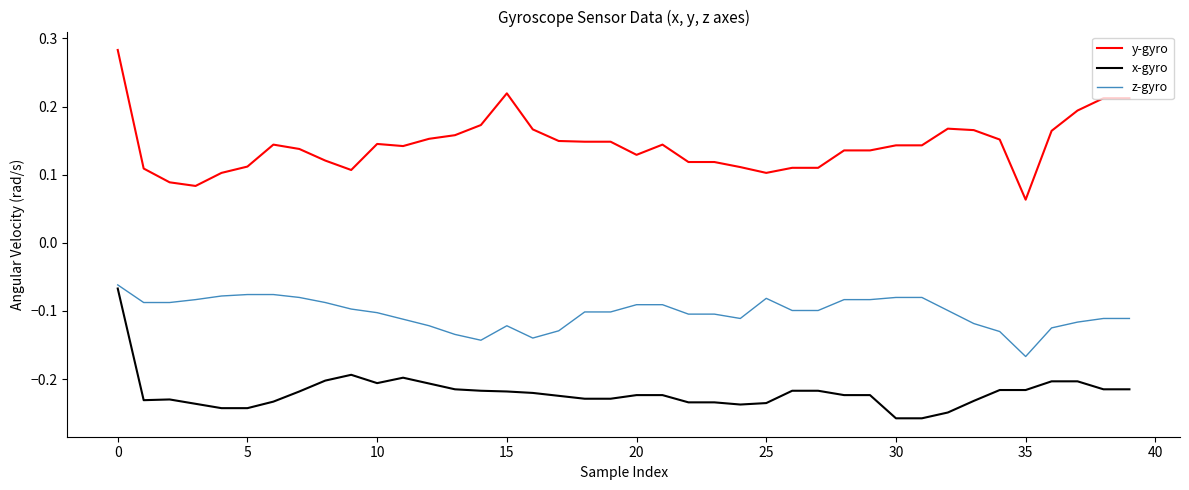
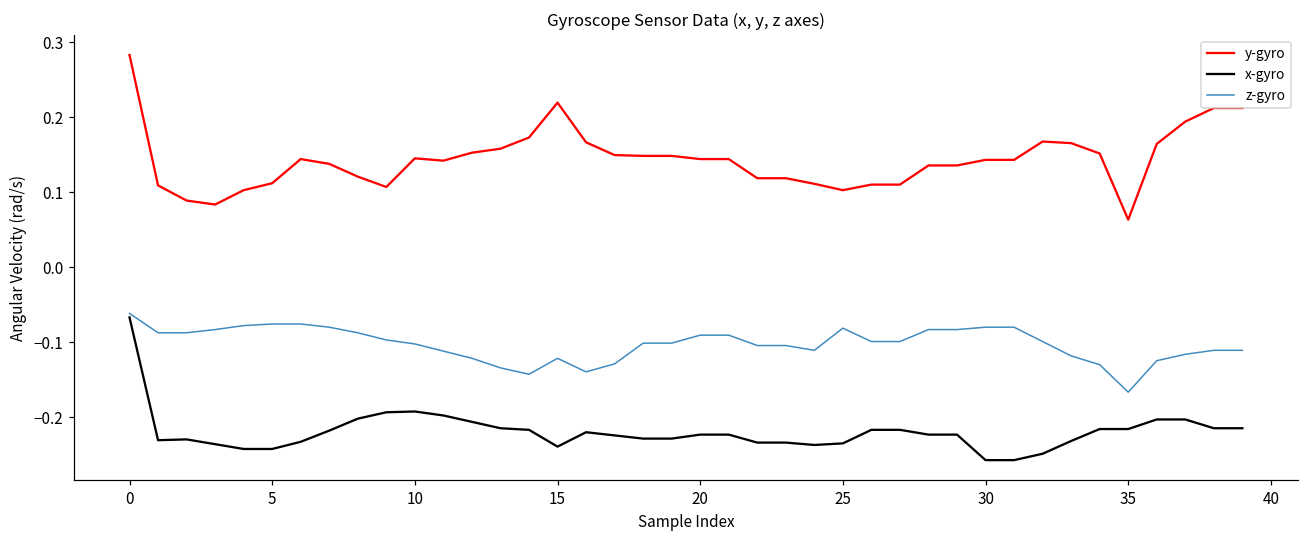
  {
    "y-gyro": {
      "0": 0.28,
      "5": 0.11,
      "10": 0.15,
      "15": 0.22,
-     "20": 0.13,
+     "20": 0.14,
      "25": 0.10,
      "30": 0.14,
      "35": 0.06
    },
    "x-gyro": {
      "0": -0.07,
      "5": -0.24,
-     "10": -0.21,
-     "15": -0.22,
+     "10": -0.19,
+     "15": -0.24,
      "20": -0.22,
      "25": -0.24,
      "30": -0.26,
      "35": -0.22
    },
    "z-gyro": {
      "0": -0.06,
      "5": -0.08,
      "10": -0.10,
      "15": -0.12,
      "20": -0.09,
      "25": -0.08,
      "30": -0.08,
      "35": -0.17
    }
  }
